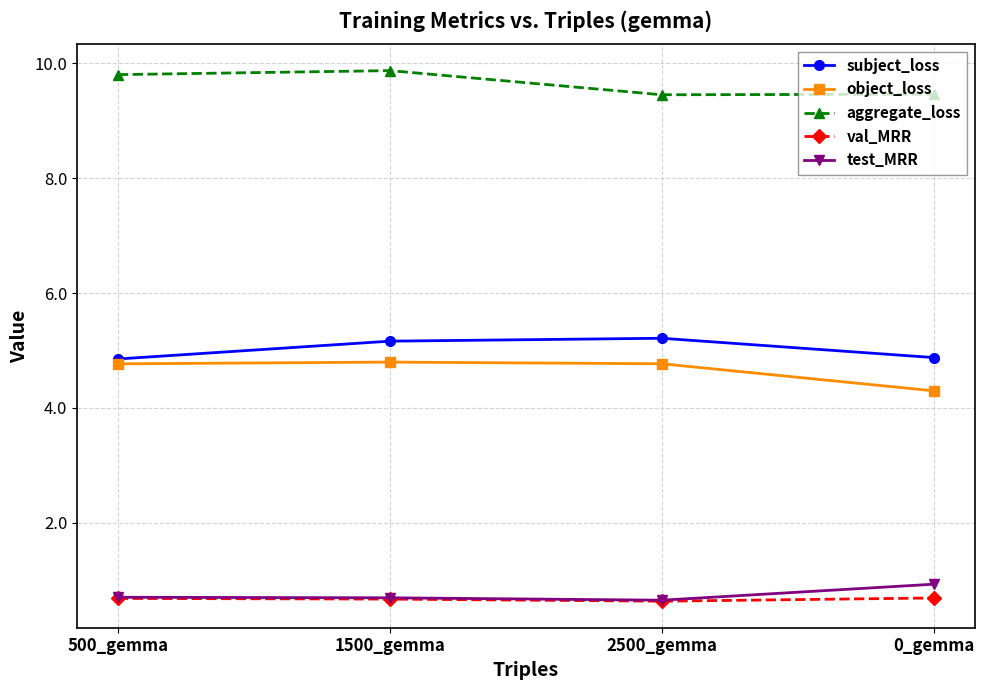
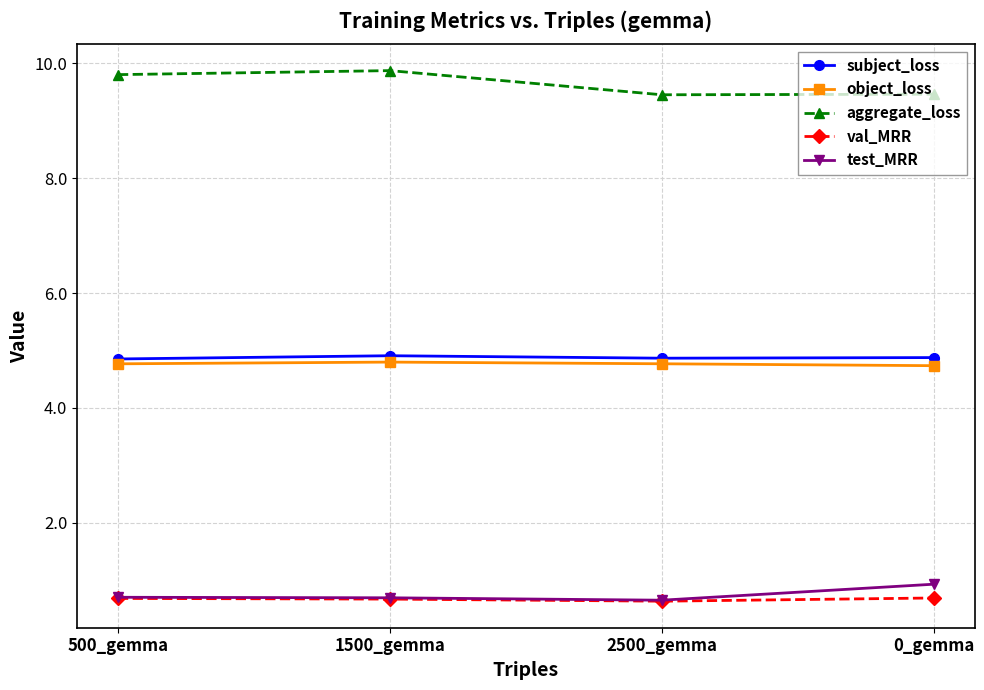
  {
    "subject_loss": {
      "500_gemma": 4.9,
-     "1500_gemma": 5.2,
-     "2500_gemma": 5.2,
+     "1500_gemma": 4.9,
+     "2500_gemma": 4.9,
      "0_gemma": 4.9
    },
    "object_loss": {
      "500_gemma": 4.8,
      "1500_gemma": 4.8,
      "2500_gemma": 4.8,
-     "0_gemma": 4.3
+     "0_gemma": 4.7
    },
    "aggregate_loss": {
      "500_gemma": 9.8,
      "1500_gemma": 9.9,
      "2500_gemma": 9.5
    },
    "val_MRR": {
      "0_gemma": 0.7
    },
    "test_MRR": {
      "0_gemma": 0.9
    }
  }
